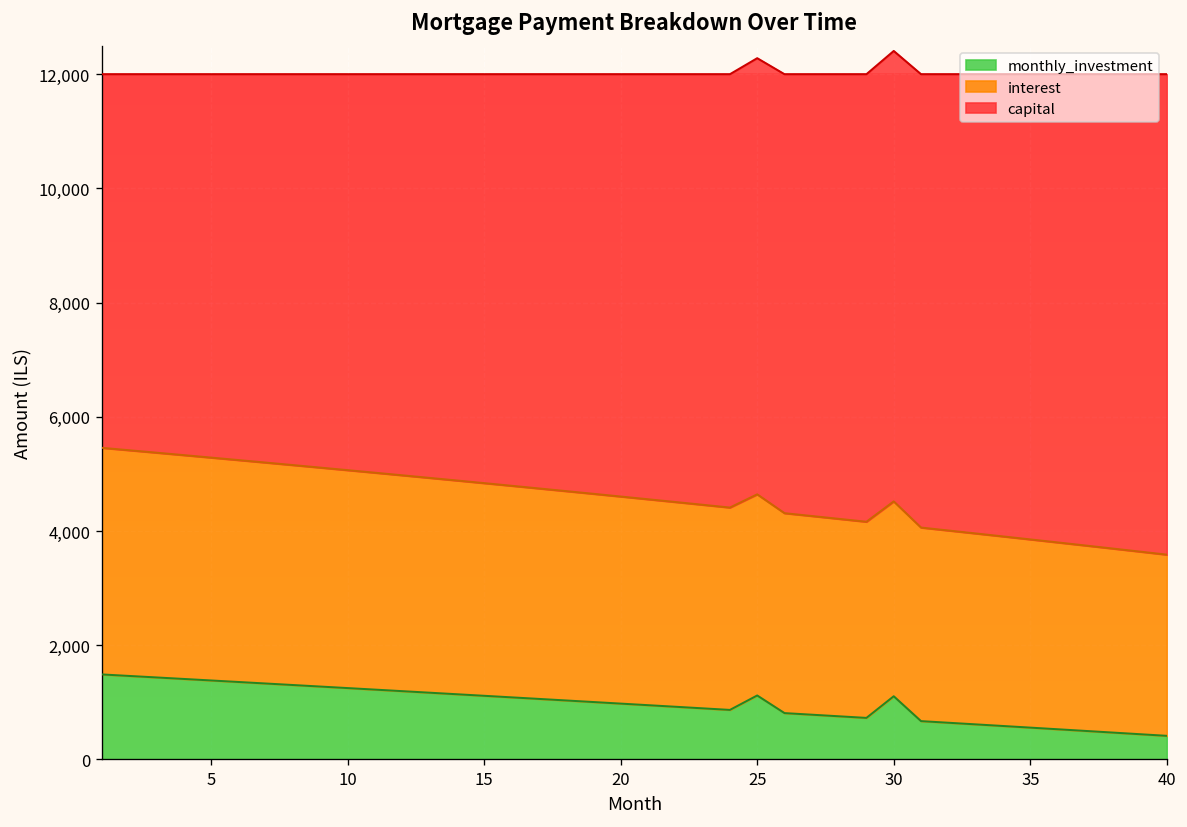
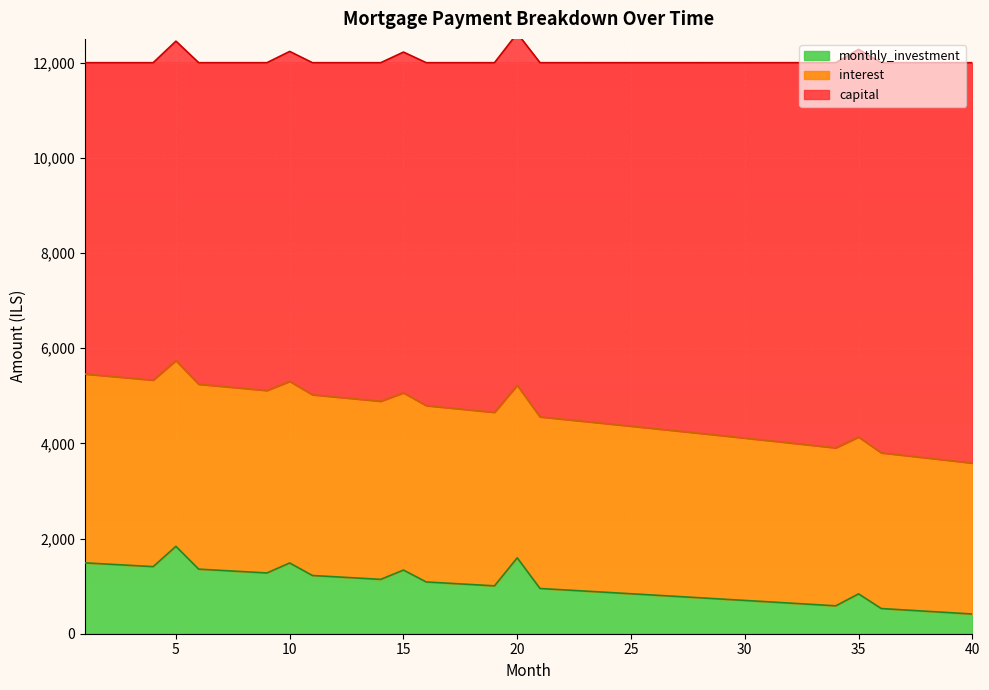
  {
    "monthly_investment": {
-     "5": "1,400",
-     "10": "1,300",
-     "15": "1,100",
-     "20": "1,000",
-     "25": "1,100",
-     "30": "1,100",
-     "35": "600",
+     "5": "1,800",
+     "10": "1,500",
+     "15": "1,300",
+     "20": "1,600",
+     "25": "800",
+     "30": "700",
+     "35": "800",
      "40": "400"
    },
    "interest": {
      "5": "3,900",
      "10": "3,800",
      "15": "3,700",
      "20": "3,600",
      "25": "3,500",
      "30": "3,400",
      "35": "3,300",
      "40": "3,200"
    },
    "capital": {
      "5": "6,700",
      "10": "6,900",
      "15": "7,200",
      "25": "7,600",
      "30": "7,900",
      "40": "8,400"
    }
  }
